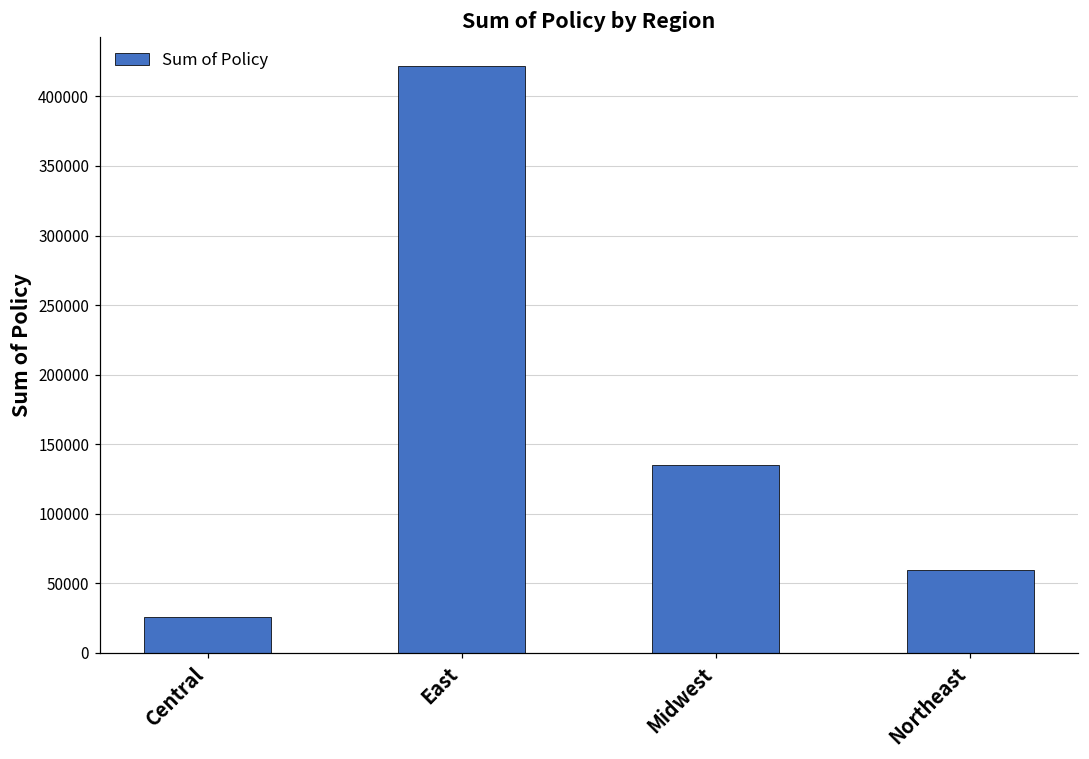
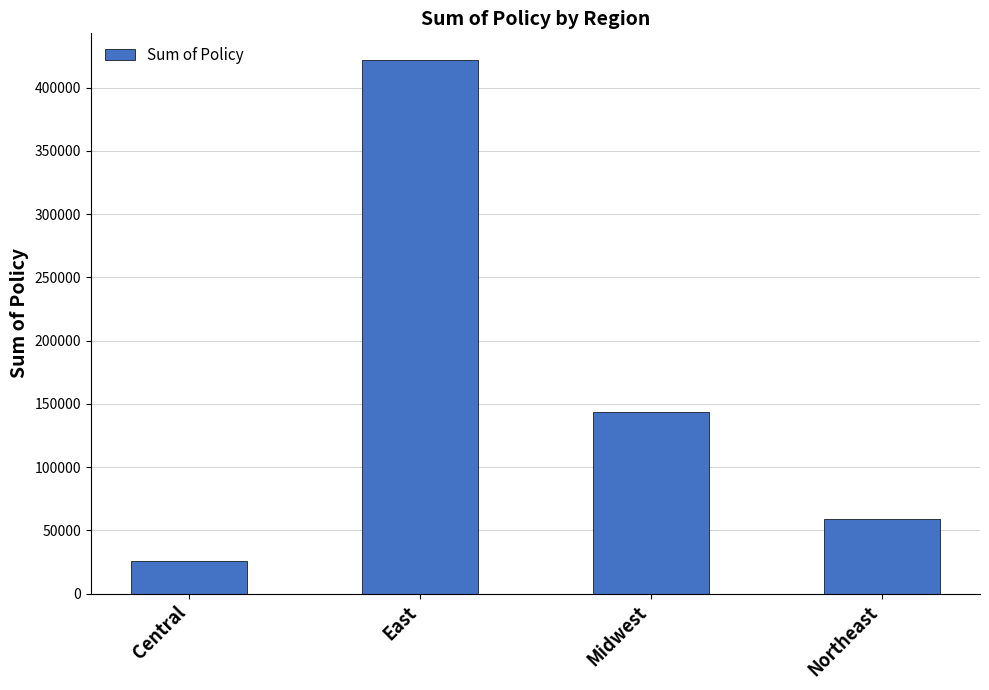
  {
    "Central": 26000,
    "East": 422000,
-   "Midwest": 135000,
+   "Midwest": 143000,
    "Northeast": 59000
  }
